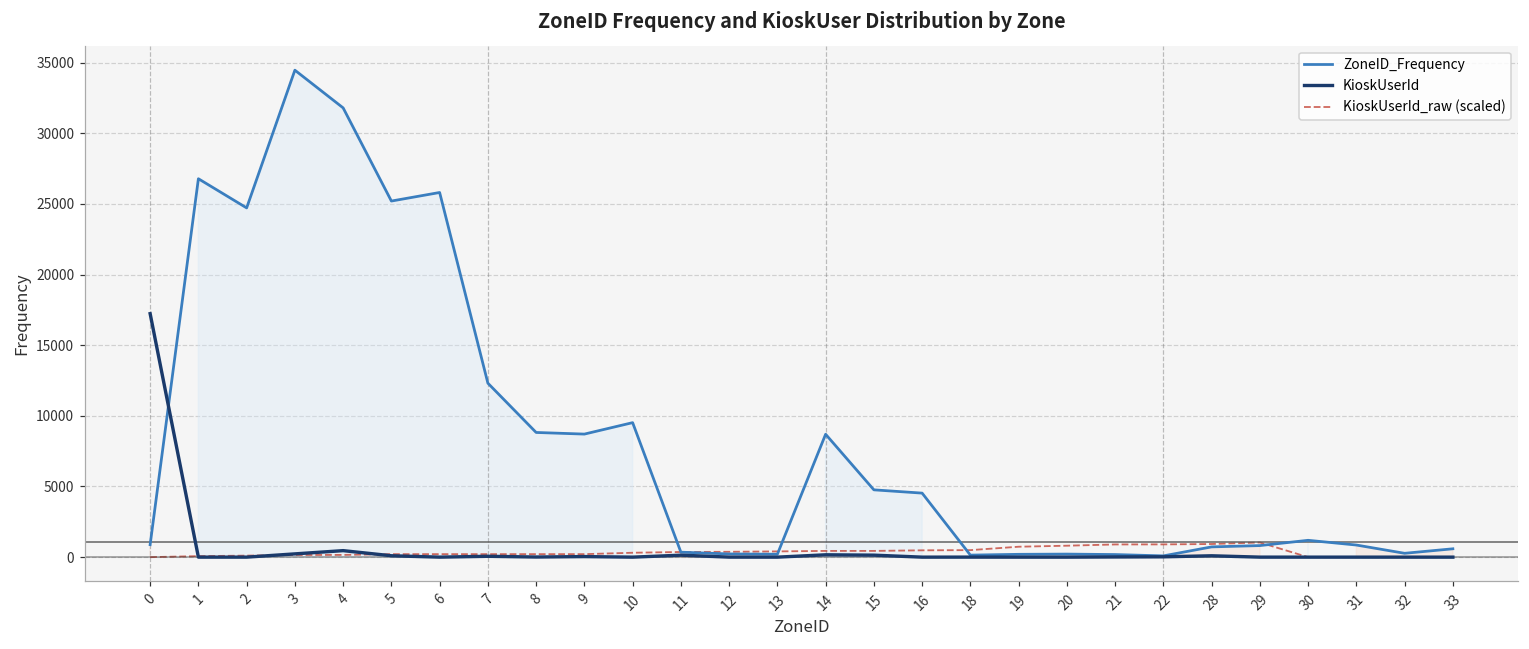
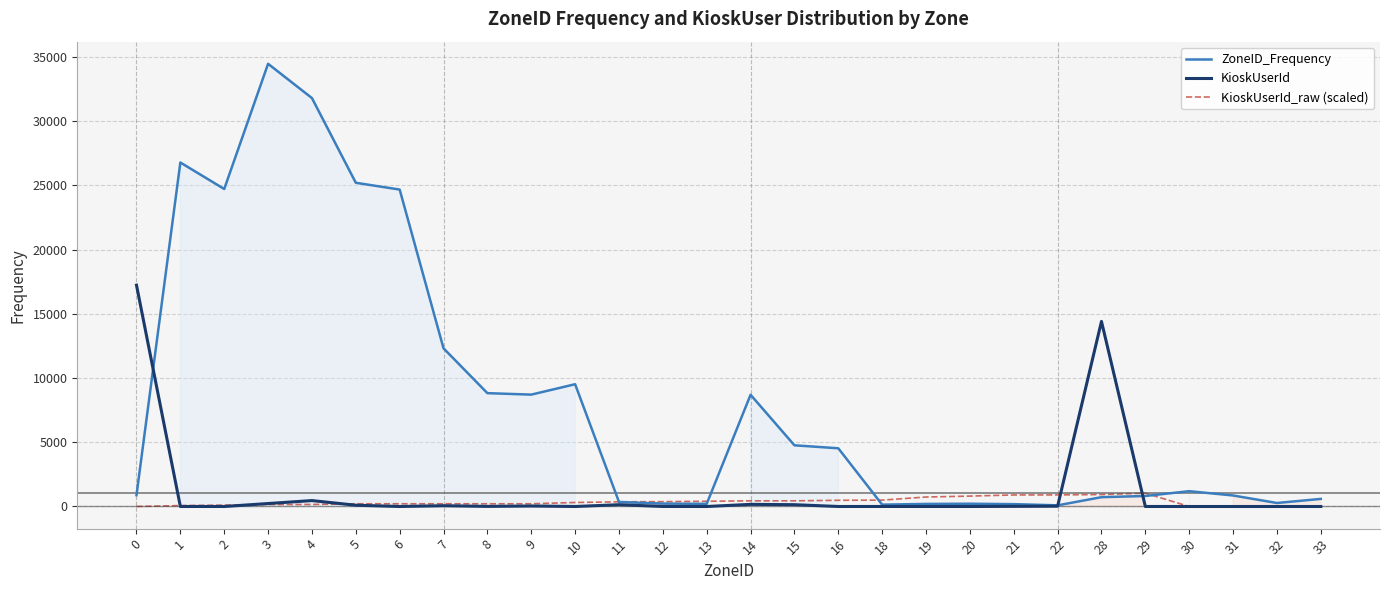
  {
    "ZoneID_Frequency": {
      "0": 900,
      "1": 26800,
      "2": 24700,
      "3": 34500,
      "4": 31800,
      "5": 25200,
-     "6": 25800,
+     "6": 24700,
      "7": 12300,
      "8": 8800,
      "9": 8700,
      "10": 9500,
      "14": 8700,
      "15": 4800,
      "16": 4500,
      "19": 200,
      "20": 200,
      "28": 700,
      "29": 800,
      "30": 1200,
      "31": 900,
      "32": 300,
      "33": 600
    },
    "KioskUserId": {
      "0": 17200,
      "4": 500,
      "6": 0,
      "8": 0,
      "10": 0,
      "11": 100,
      "12": 0,
      "13": 0,
      "14": 200,
      "15": 100,
      "16": 0,
      "19": 0,
      "20": 0,
-     "28": 100,
+     "28": 14400,
      "29": 0
    },
    "KioskUserId_raw (scaled)": {
      "0": 0,
      "4": 200,
      "6": 200,
      "8": 200,
      "10": 300,
      "14": 400,
      "15": 400,
      "16": 500,
      "18": 500,
      "19": 700,
      "20": 800,
      "21": 900,
      "22": 900,
      "28": 900,
      "29": 1000
    }
  }
